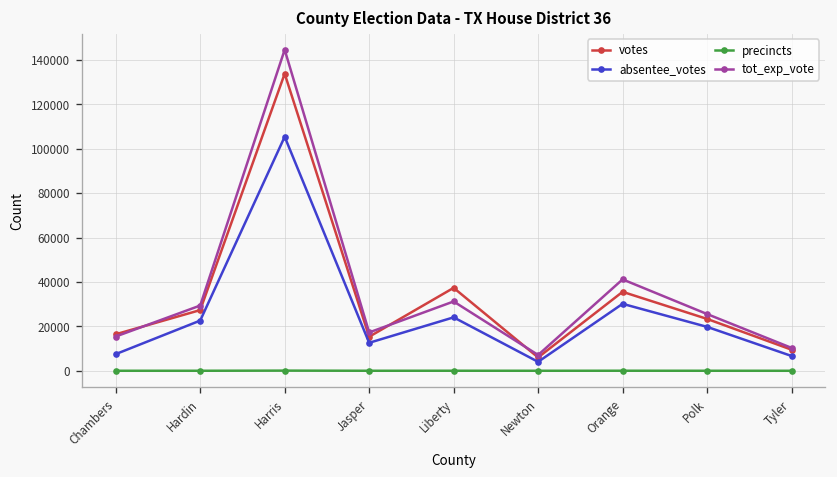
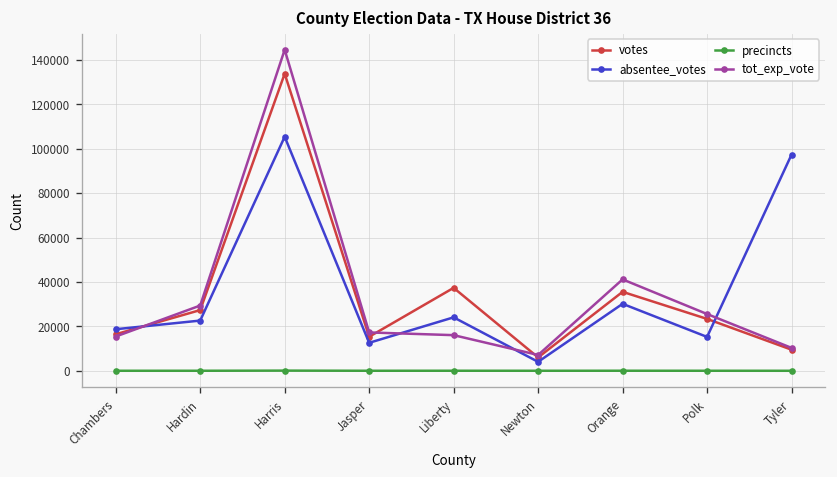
  {
    "votes": {
      "Hardin": 27000,
      "Harris": 134000,
      "Jasper": 15000,
      "Liberty": 37000,
      "Orange": 36000,
      "Polk": 23000
    },
    "absentee_votes": {
-     "Chambers": 8000,
+     "Chambers": 19000,
      "Hardin": 23000,
      "Harris": 105000,
      "Jasper": 13000,
      "Liberty": 24000,
      "Newton": 4000,
      "Orange": 30000,
-     "Polk": 20000,
-     "Tyler": 7000
+     "Polk": 15000,
+     "Tyler": 97000
    },
    "precincts": {
      "Chambers": 0,
      "Hardin": 0,
      "Harris": 0,
      "Jasper": 0,
      "Liberty": 0,
      "Newton": 0,
      "Orange": 0,
      "Polk": 0,
      "Tyler": 0
    },
    "tot_exp_vote": {
      "Hardin": 29000,
      "Harris": 145000,
      "Jasper": 17000,
-     "Liberty": 31000,
+     "Liberty": 16000,
      "Orange": 41000,
      "Polk": 26000
    }
  }
